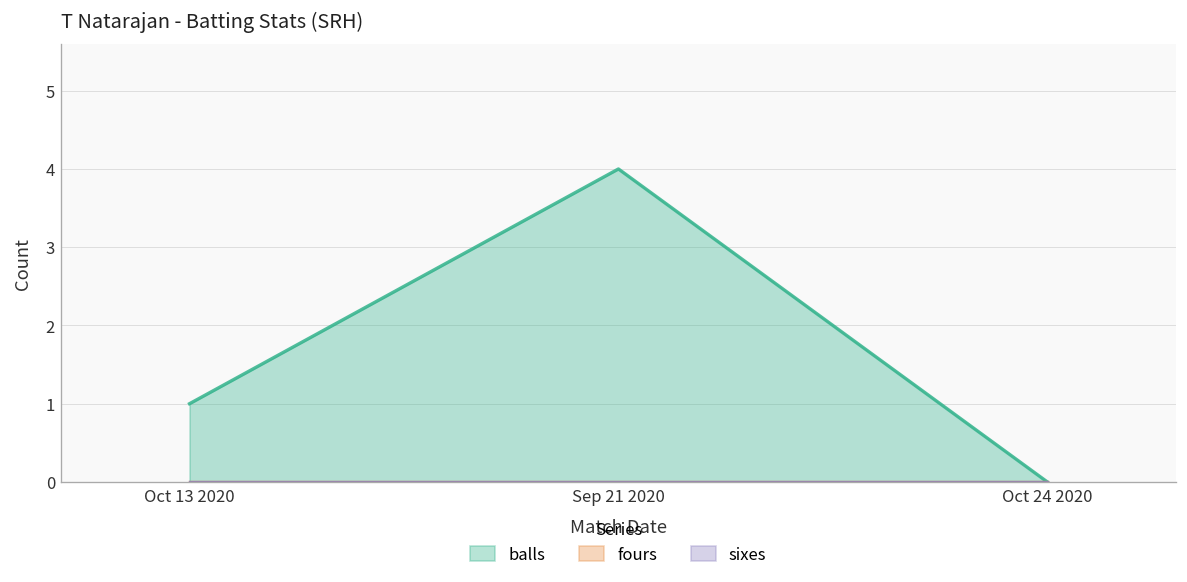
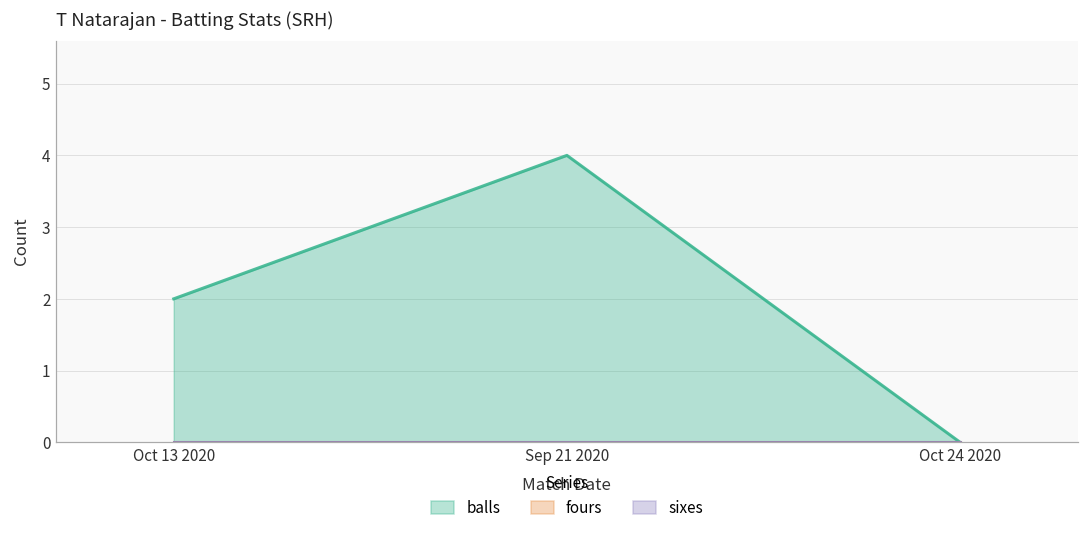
  {
    "balls": {
-     "Oct 13 2020": 1,
+     "Oct 13 2020": 2,
      "Sep 21 2020": 4
    },
    "sixes": {
      "Oct 13 2020": 0,
      "Sep 21 2020": 0
    }
  }
